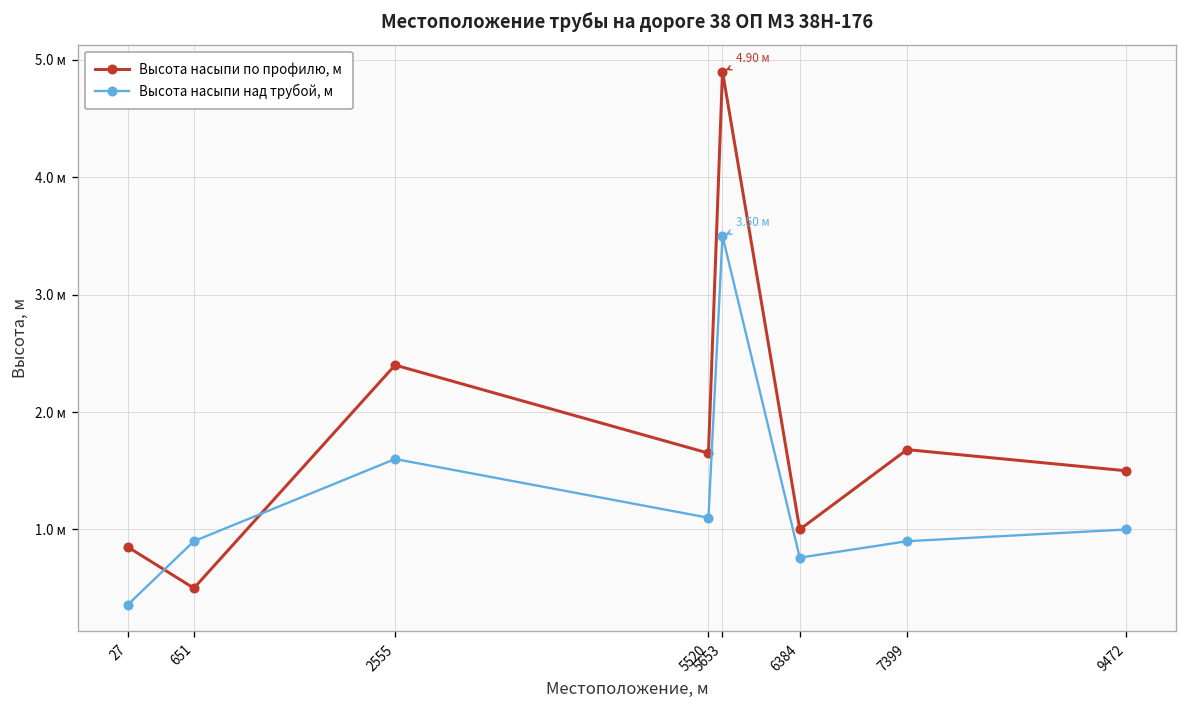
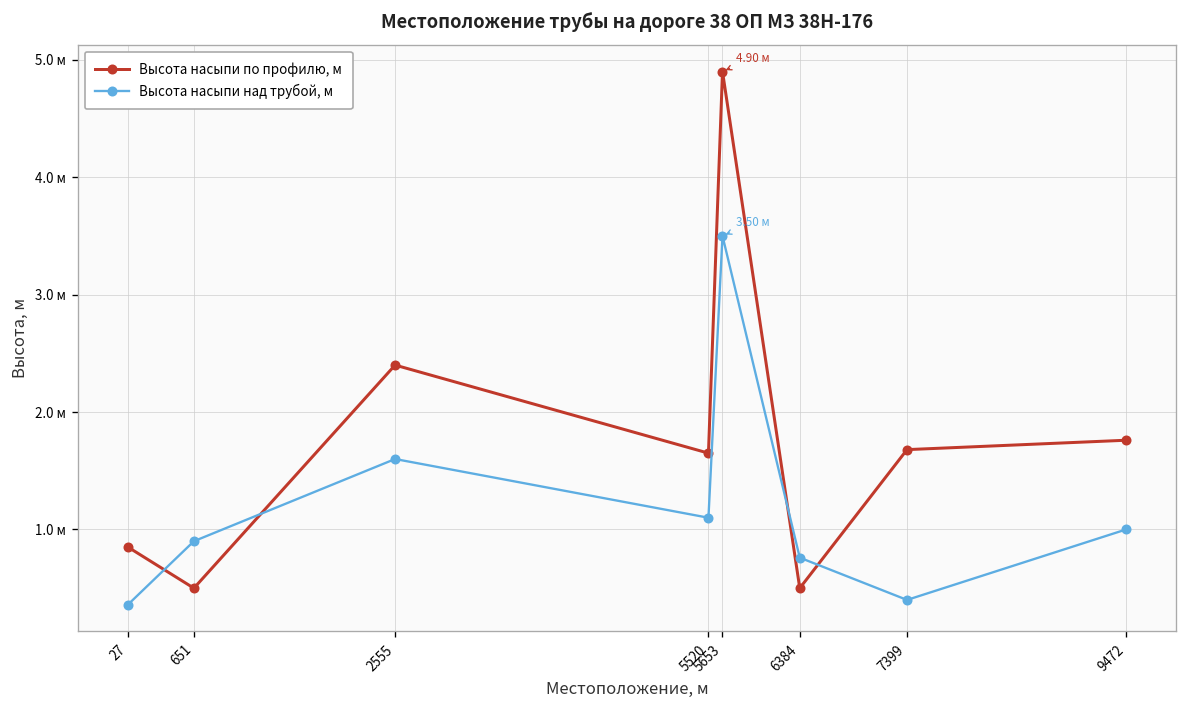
  {
    "Высота насыпи по профилю, м": {
      "27": "0.9 м",
      "651": "0.5 м",
      "2555": "2.4 м",
      "5520": "1.7 м",
-     "6384": "1.0 м",
+     "6384": "0.5 м",
      "7399": "1.7 м",
-     "9472": "1.5 м"
+     "9472": "1.8 м"
    },
    "Высота насыпи над трубой, м": {
      "27": "0.4 м",
      "651": "0.9 м",
      "2555": "1.6 м",
      "5520": "1.1 м",
      "6384": "0.8 м",
-     "7399": "0.9 м",
+     "7399": "0.4 м",
      "9472": "1.0 м"
    }
  }
